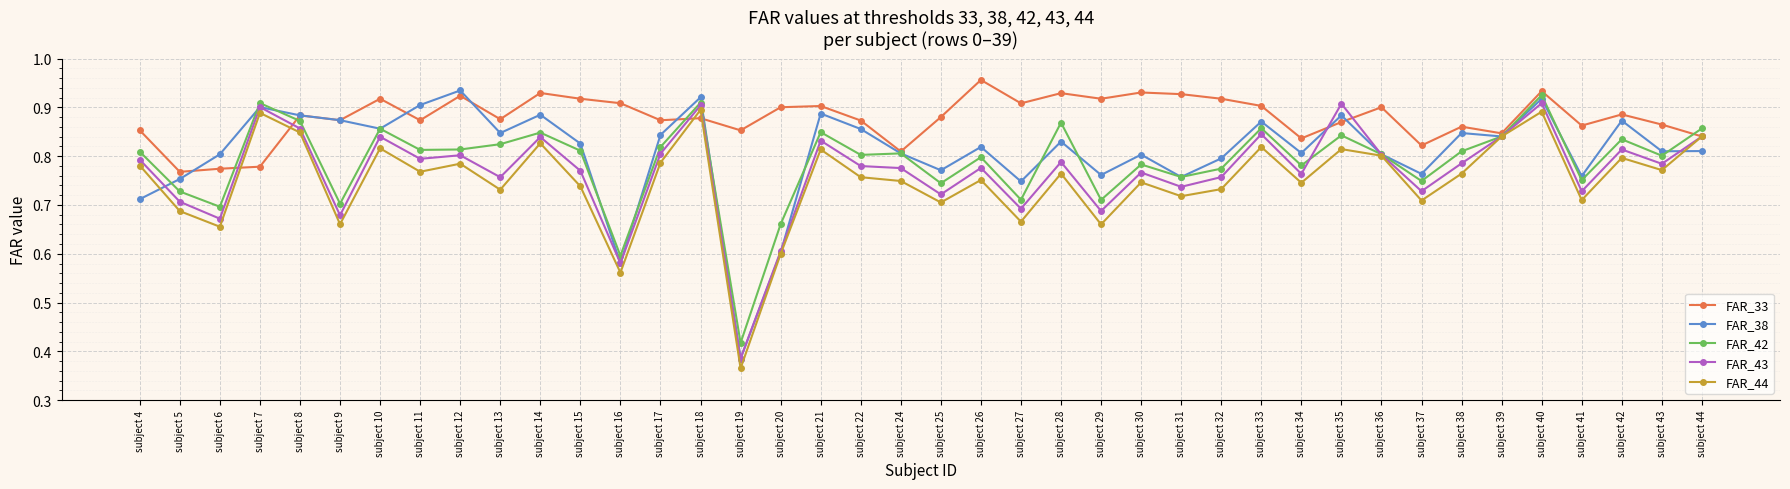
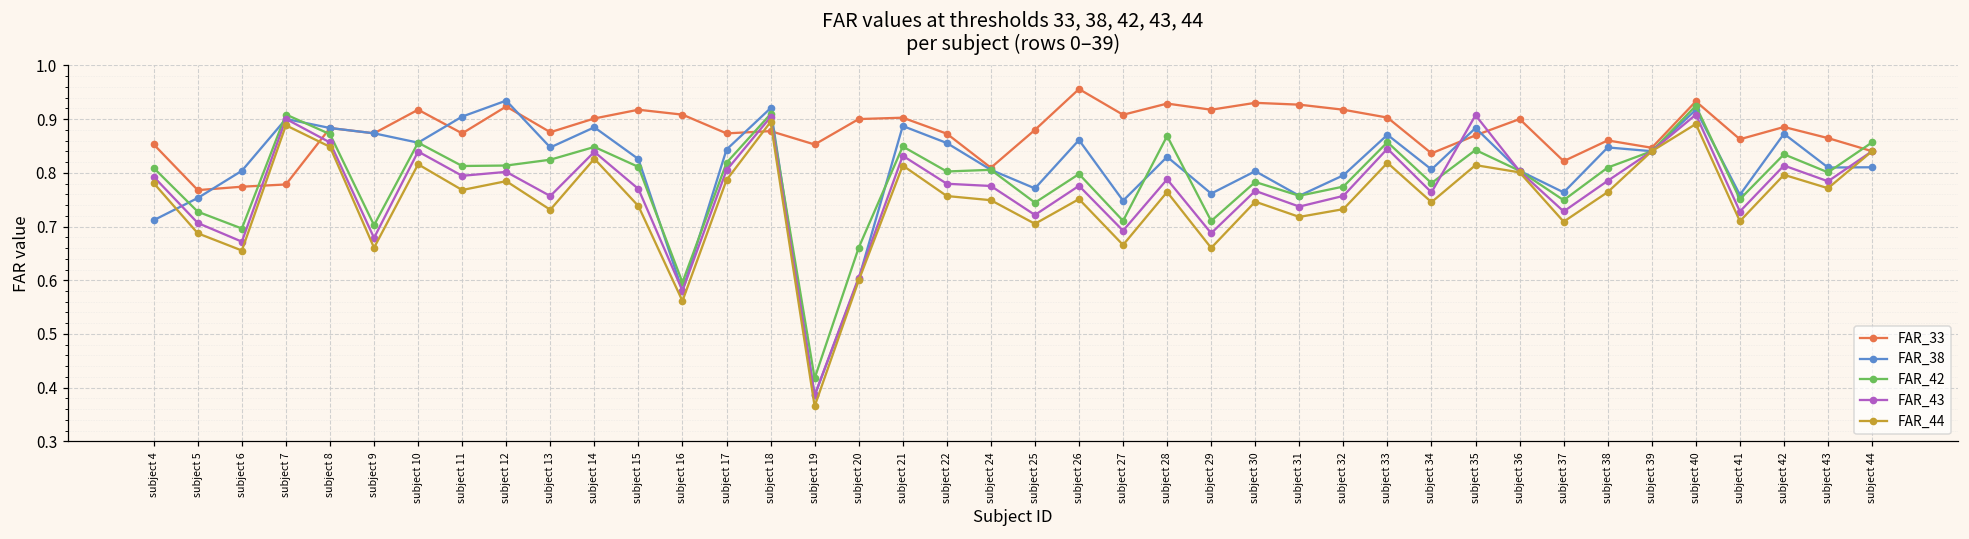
  {
    "FAR_33": {
      "subject 4": 0.85,
      "subject 5": 0.77,
      "subject 6": 0.77,
      "subject 7": 0.78,
      "subject 10": 0.92,
      "subject 11": 0.87,
      "subject 12": 0.92,
      "subject 13": 0.88,
-     "subject 14": 0.93,
+     "subject 14": 0.90,
      "subject 15": 0.92,
      "subject 16": 0.91,
      "subject 17": 0.87,
      "subject 18": 0.88,
      "subject 19": 0.85,
      "subject 20": 0.90,
      "subject 21": 0.90,
      "subject 22": 0.87,
      "subject 25": 0.88,
      "subject 26": 0.96,
      "subject 27": 0.91,
      "subject 28": 0.93,
      "subject 29": 0.92,
      "subject 30": 0.93,
      "subject 31": 0.93,
      "subject 32": 0.92,
      "subject 33": 0.90,
      "subject 34": 0.84,
      "subject 35": 0.87,
      "subject 36": 0.90,
      "subject 37": 0.82,
      "subject 38": 0.86,
      "subject 39": 0.85,
      "subject 40": 0.93,
      "subject 41": 0.86,
      "subject 42": 0.89,
      "subject 43": 0.86
    },
    "FAR_38": {
      "subject 4": 0.71,
      "subject 5": 0.75,
      "subject 6": 0.80,
      "subject 11": 0.90,
      "subject 12": 0.93,
      "subject 13": 0.85,
      "subject 14": 0.88,
      "subject 15": 0.83,
      "subject 17": 0.84,
      "subject 18": 0.92,
      "subject 21": 0.89,
      "subject 22": 0.86,
      "subject 25": 0.77,
-     "subject 26": 0.82,
+     "subject 26": 0.86,
      "subject 27": 0.75,
      "subject 28": 0.83,
      "subject 29": 0.76,
      "subject 30": 0.80,
      "subject 32": 0.80,
      "subject 33": 0.87,
      "subject 34": 0.81,
      "subject 35": 0.88,
      "subject 37": 0.76,
      "subject 38": 0.85,
      "subject 40": 0.92,
      "subject 41": 0.76,
      "subject 42": 0.87,
      "subject 43": 0.81,
      "subject 44": 0.81
    },
    "FAR_42": {
      "subject 4": 0.81,
      "subject 5": 0.73,
      "subject 6": 0.70,
      "subject 7": 0.91,
      "subject 8": 0.87,
      "subject 9": 0.70,
      "subject 11": 0.81,
      "subject 12": 0.81,
      "subject 13": 0.82,
      "subject 14": 0.85,
      "subject 15": 0.81,
      "subject 16": 0.60,
      "subject 17": 0.82,
      "subject 18": 0.91,
      "subject 19": 0.42,
      "subject 20": 0.66,
      "subject 21": 0.85,
      "subject 22": 0.80,
      "subject 25": 0.74,
      "subject 26": 0.80,
      "subject 27": 0.71,
      "subject 28": 0.87,
      "subject 29": 0.71,
      "subject 30": 0.78,
      "subject 32": 0.77,
      "subject 33": 0.86,
      "subject 34": 0.78,
      "subject 35": 0.84,
      "subject 37": 0.75,
      "subject 38": 0.81,
      "subject 40": 0.92,
      "subject 41": 0.75,
      "subject 42": 0.83,
      "subject 43": 0.80,
      "subject 44": 0.86
    },
    "FAR_43": {
      "subject 4": 0.79,
      "subject 5": 0.71,
      "subject 6": 0.67,
      "subject 8": 0.86,
      "subject 9": 0.68,
      "subject 10": 0.84,
      "subject 11": 0.79,
      "subject 12": 0.80,
      "subject 13": 0.76,
      "subject 14": 0.84,
      "subject 15": 0.77,
      "subject 17": 0.80,
      "subject 18": 0.90,
      "subject 21": 0.83,
      "subject 22": 0.78,
      "subject 24": 0.78,
      "subject 25": 0.72,
      "subject 26": 0.78,
      "subject 27": 0.69,
      "subject 28": 0.79,
      "subject 29": 0.69,
      "subject 30": 0.77,
      "subject 31": 0.74,
      "subject 32": 0.76,
      "subject 33": 0.84,
      "subject 34": 0.76,
      "subject 35": 0.91,
      "subject 37": 0.73,
      "subject 38": 0.79,
      "subject 40": 0.91,
      "subject 41": 0.73,
      "subject 42": 0.81,
      "subject 43": 0.78
    },
    "FAR_44": {
      "subject 4": 0.78,
      "subject 5": 0.69,
      "subject 6": 0.66,
      "subject 7": 0.89,
      "subject 8": 0.85,
      "subject 9": 0.66,
      "subject 10": 0.82,
      "subject 11": 0.77,
      "subject 12": 0.78,
      "subject 13": 0.73,
      "subject 14": 0.83,
      "subject 15": 0.74,
      "subject 16": 0.56,
      "subject 17": 0.79,
      "subject 18": 0.89,
      "subject 19": 0.37,
      "subject 21": 0.81,
      "subject 22": 0.76,
      "subject 24": 0.75,
      "subject 25": 0.71,
      "subject 26": 0.75,
      "subject 27": 0.67,
      "subject 28": 0.76,
      "subject 29": 0.66,
      "subject 30": 0.75,
      "subject 31": 0.72,
      "subject 32": 0.73,
      "subject 33": 0.82,
      "subject 34": 0.75,
      "subject 35": 0.81,
      "subject 37": 0.71,
      "subject 38": 0.76,
      "subject 40": 0.89,
      "subject 41": 0.71,
      "subject 42": 0.80,
      "subject 43": 0.77
    }
  }
